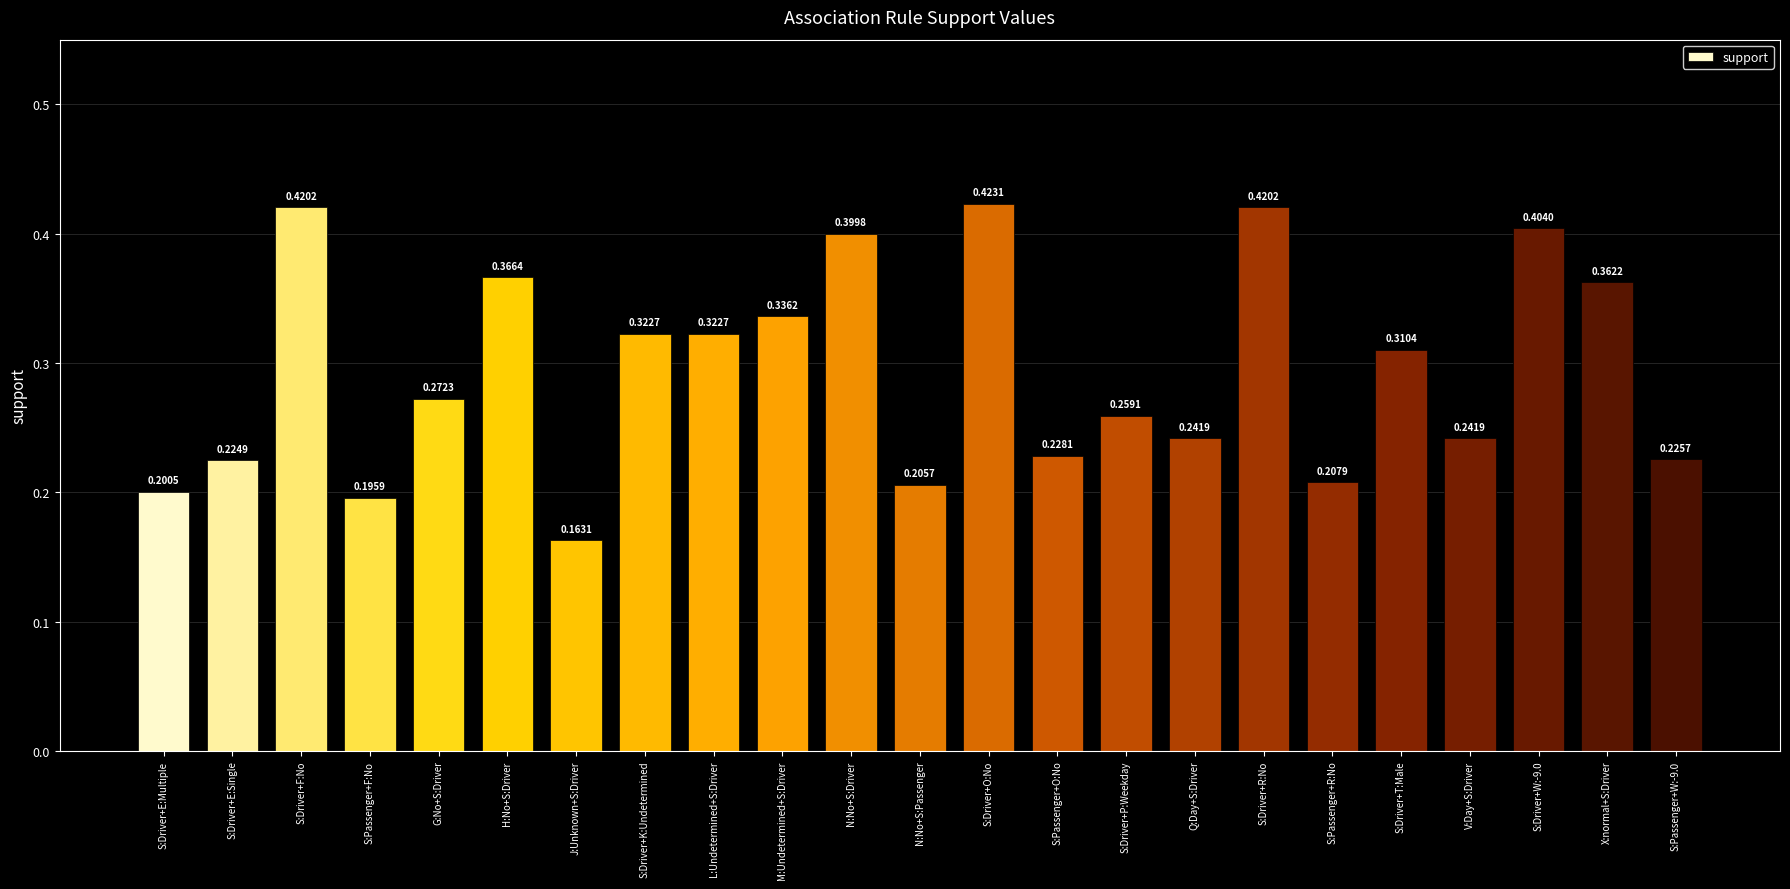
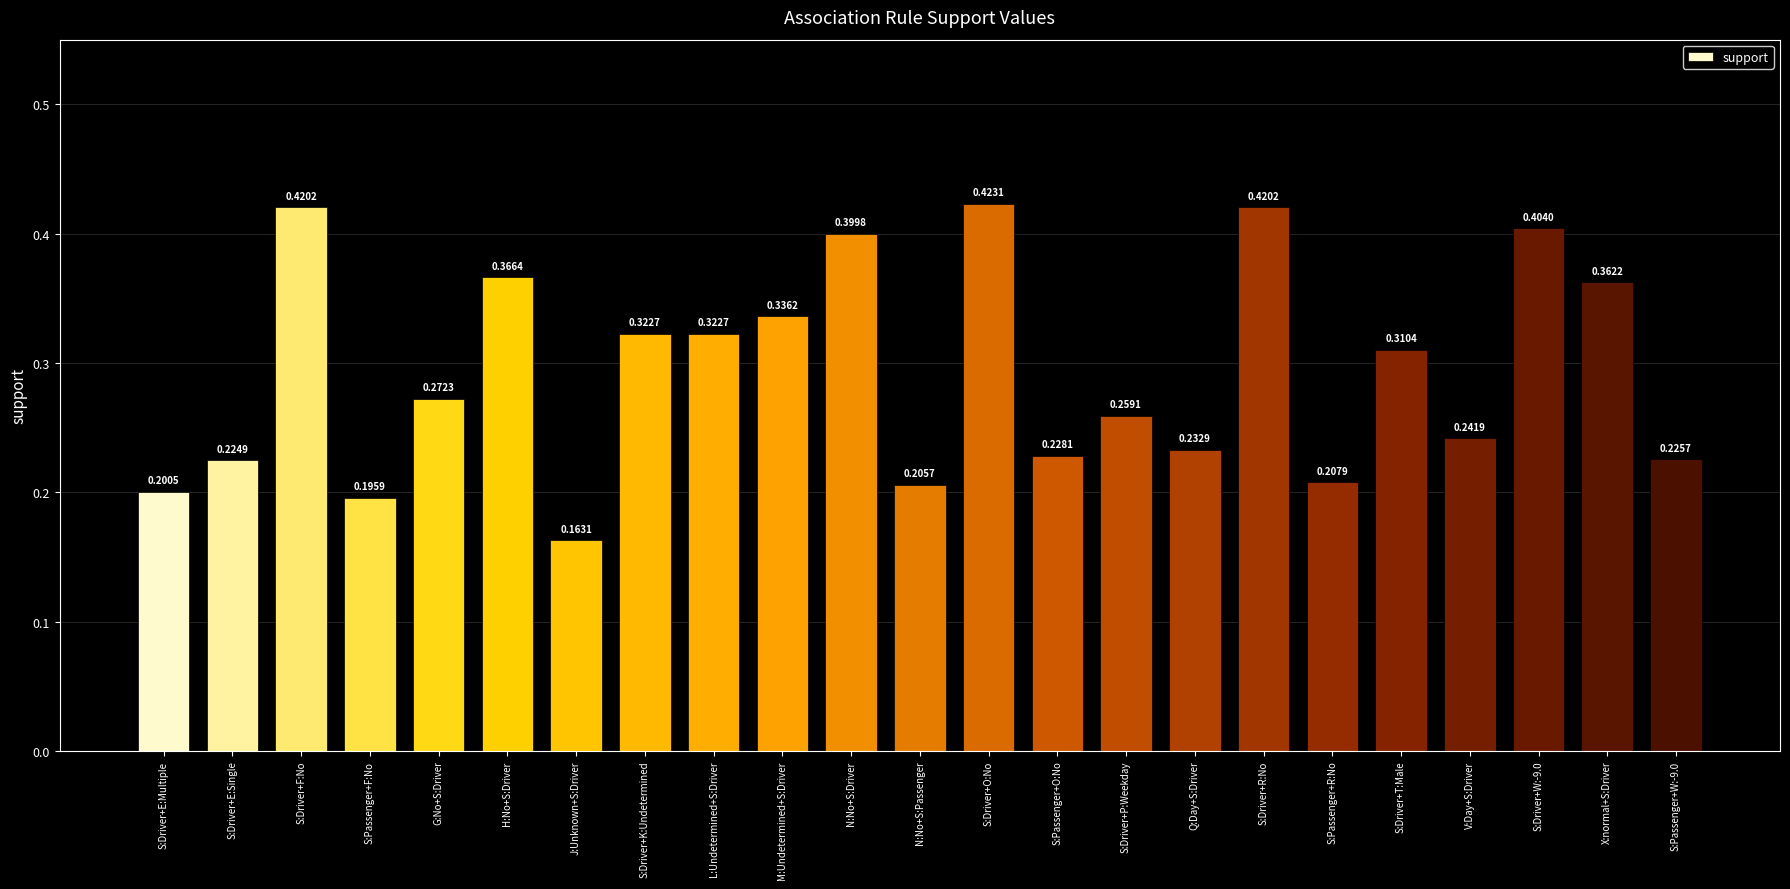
  {
    "S:Driver+E:Multiple": 0.2005,
    "S:Driver+E:Single": 0.2249,
    "S:Driver+F:No": 0.4202,
    "S:Passenger+F:No": 0.1959,
    "G:No+S:Driver": 0.2723,
    "H:No+S:Driver": 0.3664,
    "J:Unknown+S:Driver": 0.1631,
    "S:Driver+K:Undetermined": 0.3227,
    "L:Undetermined+S:Driver": 0.3227,
    "M:Undetermined+S:Driver": 0.3362,
    "N:No+S:Driver": 0.3998,
    "N:No+S:Passenger": 0.2057,
    "S:Driver+O:No": 0.4231,
    "S:Passenger+O:No": 0.2281,
    "S:Driver+P:Weekday": 0.2591,
-   "Q:Day+S:Driver": 0.2419,
+   "Q:Day+S:Driver": 0.2329,
    "S:Driver+R:No": 0.4202,
    "S:Passenger+R:No": 0.2079,
    "S:Driver+T:Male": 0.3104,
    "V:Day+S:Driver": 0.2419,
    "S:Driver+W:-9.0": 0.4040,
    "X:normal+S:Driver": 0.3622,
    "S:Passenger+W:-9.0": 0.2257
  }
